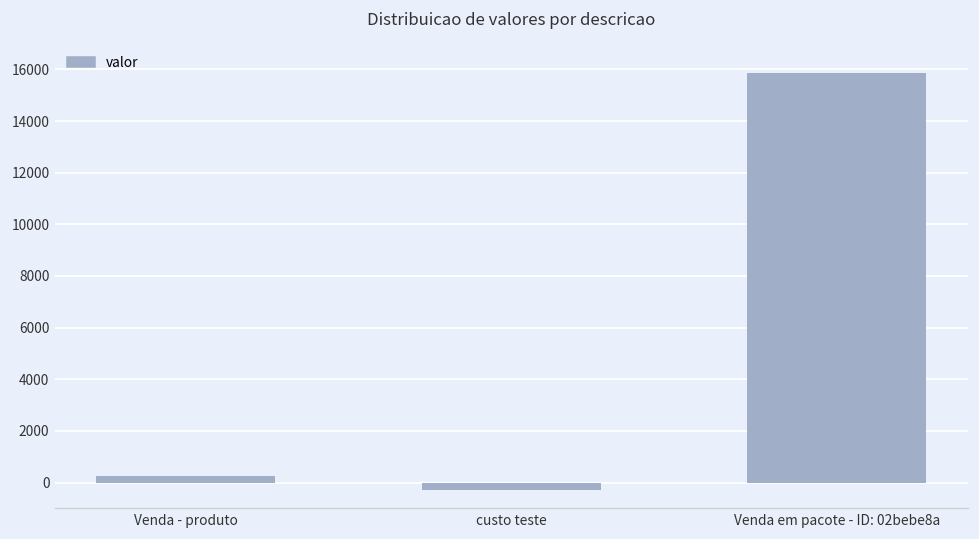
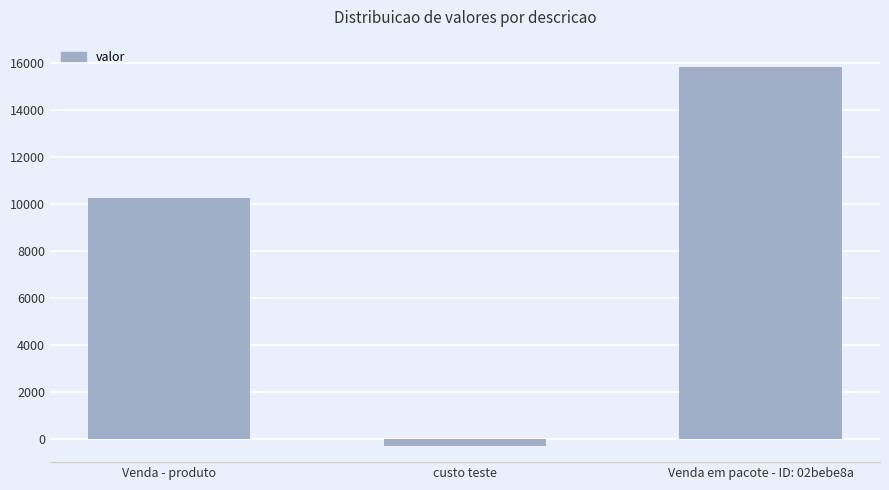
  {
-   "Venda - produto": 300,
+   "Venda - produto": 10300,
    "custo teste": -300,
    "Venda em pacote - ID: 02bebe8a": 15800
  }
